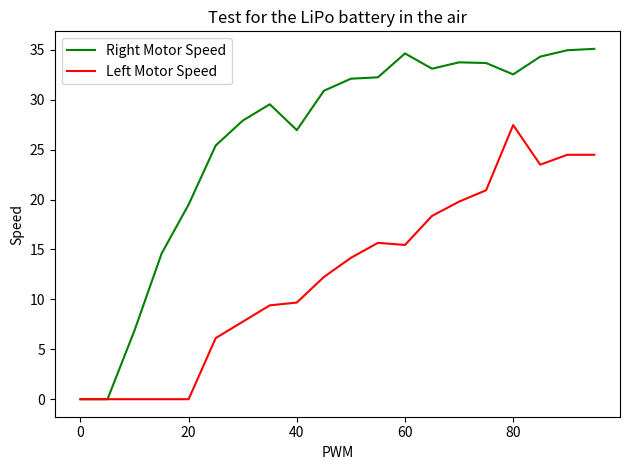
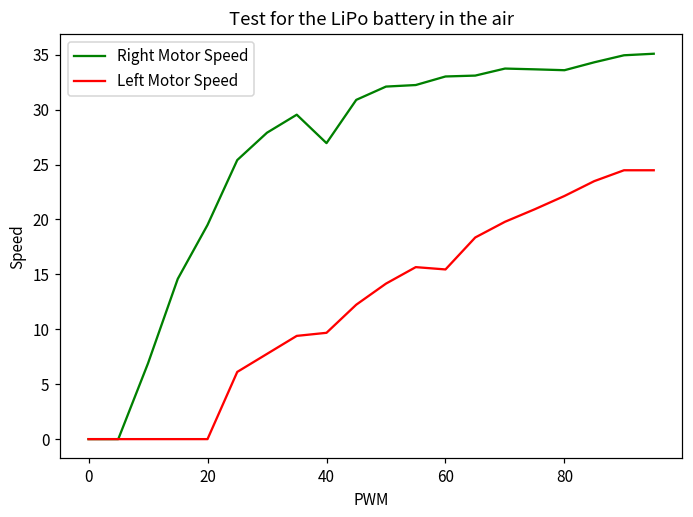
  {
    "Right Motor Speed": {
      "20": 20,
      "40": 27,
-     "60": 35,
-     "80": 33
+     "60": 33,
+     "80": 34
    },
    "Left Motor Speed": {
      "20": 0,
      "40": 10,
      "60": 15,
-     "80": 27
+     "80": 22
    }
  }
